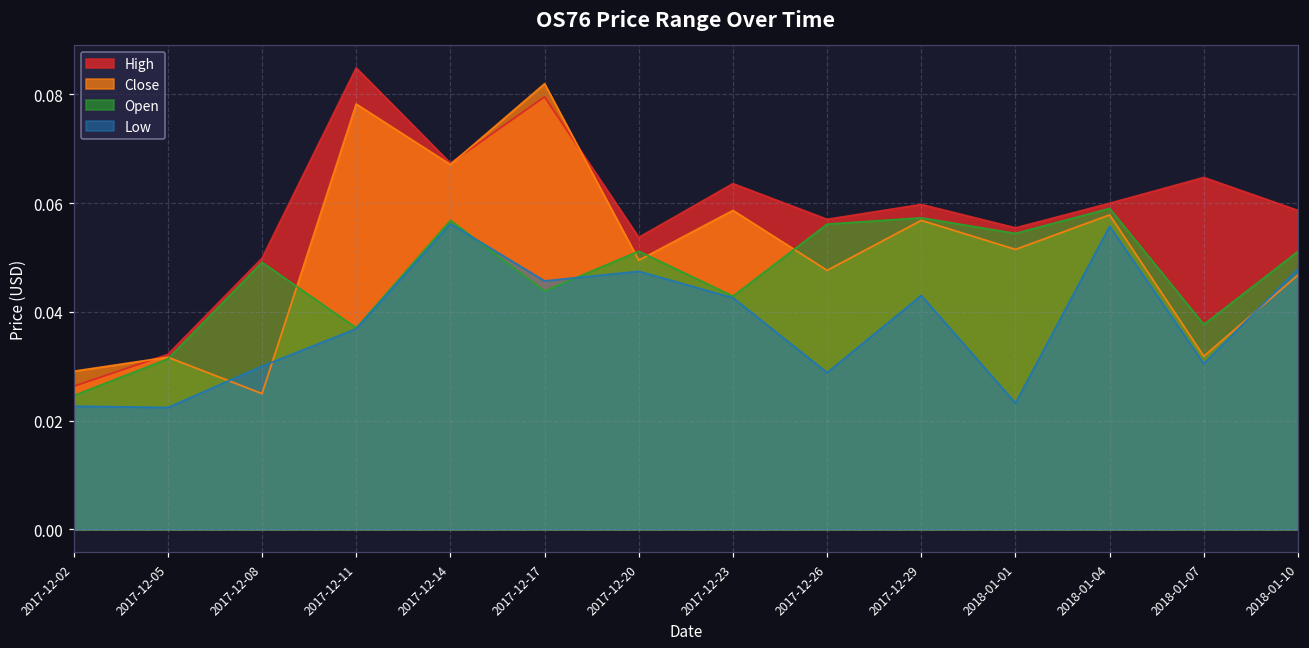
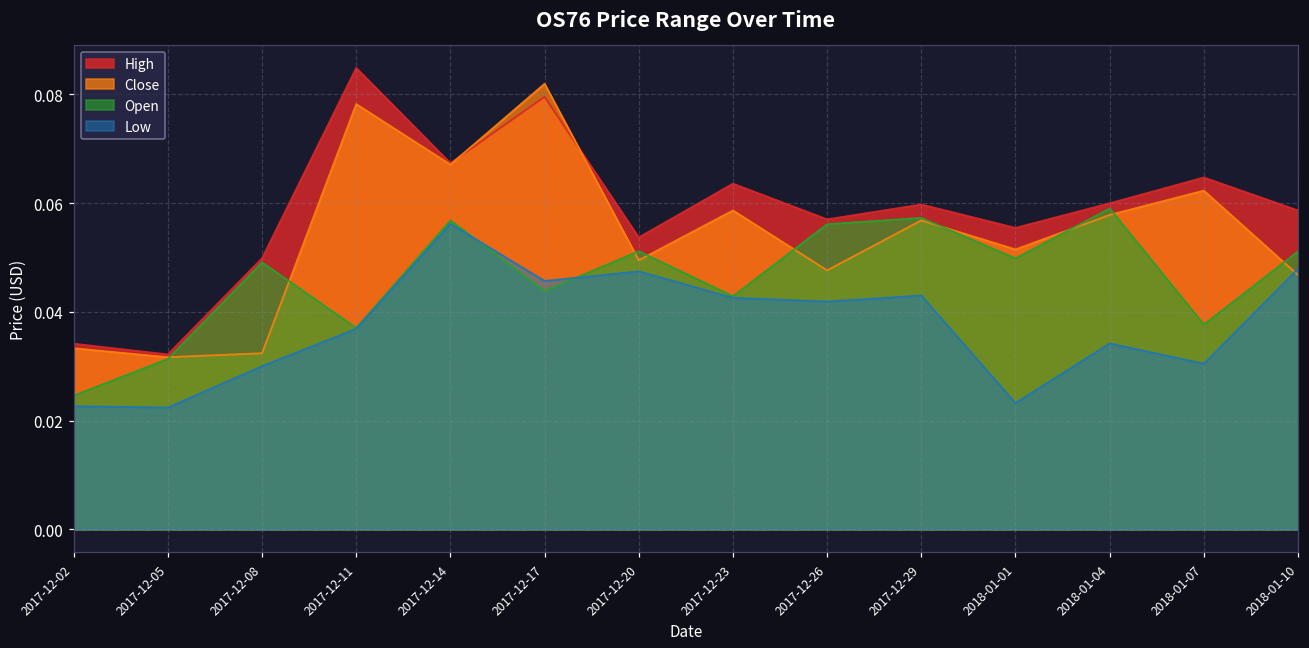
  {
    "High": {
-     "2017-12-02": 0.026,
+     "2017-12-02": 0.034,
      "2017-12-05": 0.032,
      "2017-12-08": 0.050,
      "2017-12-11": 0.085,
      "2017-12-17": 0.080,
      "2017-12-20": 0.054,
      "2017-12-23": 0.064,
      "2017-12-26": 0.057,
      "2017-12-29": 0.060,
      "2018-01-01": 0.055,
      "2018-01-04": 0.060,
      "2018-01-07": 0.065,
      "2018-01-10": 0.059
    },
    "Close": {
-     "2017-12-02": 0.029,
-     "2017-12-08": 0.025,
+     "2017-12-02": 0.033,
+     "2017-12-08": 0.032,
      "2017-12-11": 0.078,
      "2017-12-17": 0.082,
      "2017-12-20": 0.049,
      "2017-12-23": 0.059,
      "2017-12-26": 0.048,
      "2018-01-01": 0.051,
      "2018-01-04": 0.058,
-     "2018-01-07": 0.032,
+     "2018-01-07": 0.062,
      "2018-01-10": 0.047
    },
    "Open": {
      "2017-12-02": 0.025,
      "2017-12-08": 0.049,
      "2017-12-14": 0.057,
      "2017-12-17": 0.044,
      "2017-12-20": 0.051,
      "2017-12-26": 0.056,
-     "2018-01-01": 0.054,
+     "2018-01-01": 0.050,
      "2018-01-04": 0.059,
      "2018-01-07": 0.038,
      "2018-01-10": 0.051
    },
    "Low": {
      "2017-12-02": 0.023,
      "2017-12-05": 0.022,
      "2017-12-08": 0.030,
      "2017-12-14": 0.056,
      "2017-12-17": 0.046,
      "2017-12-20": 0.047,
-     "2017-12-26": 0.029,
+     "2017-12-26": 0.042,
      "2017-12-29": 0.043,
      "2018-01-01": 0.023,
-     "2018-01-04": 0.056,
+     "2018-01-04": 0.034,
      "2018-01-07": 0.030,
      "2018-01-10": 0.048
    }
  }
